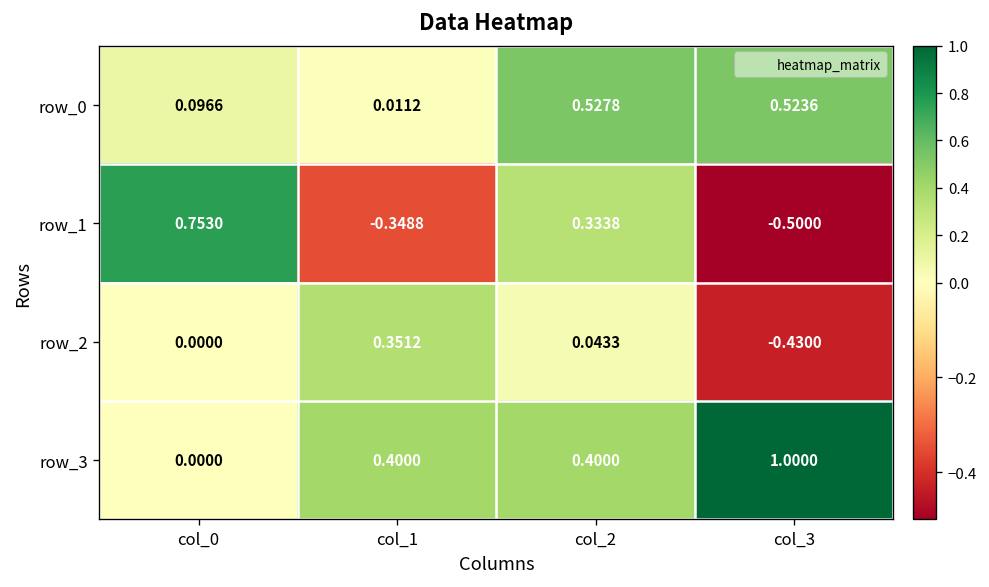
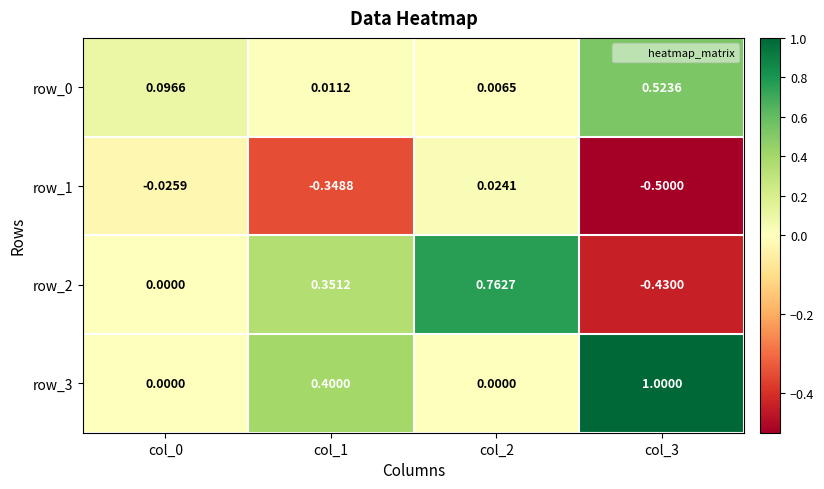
  {
    "row_0": {
      "col_0": 0.0966,
      "col_1": 0.0112,
-     "col_2": 0.5278,
+     "col_2": 0.0065,
      "col_3": 0.5236
    },
    "row_1": {
-     "col_0": 0.7530,
+     "col_0": -0.0259,
      "col_1": -0.3488,
-     "col_2": 0.3338,
+     "col_2": 0.0241,
      "col_3": -0.5000
    },
    "row_2": {
      "col_0": 0.0000,
      "col_1": 0.3512,
-     "col_2": 0.0433,
+     "col_2": 0.7627,
      "col_3": -0.4300
    },
    "row_3": {
      "col_0": 0.0000,
      "col_1": 0.4000,
-     "col_2": 0.4000,
+     "col_2": 0.0000,
      "col_3": 1.0000
    }
  }
